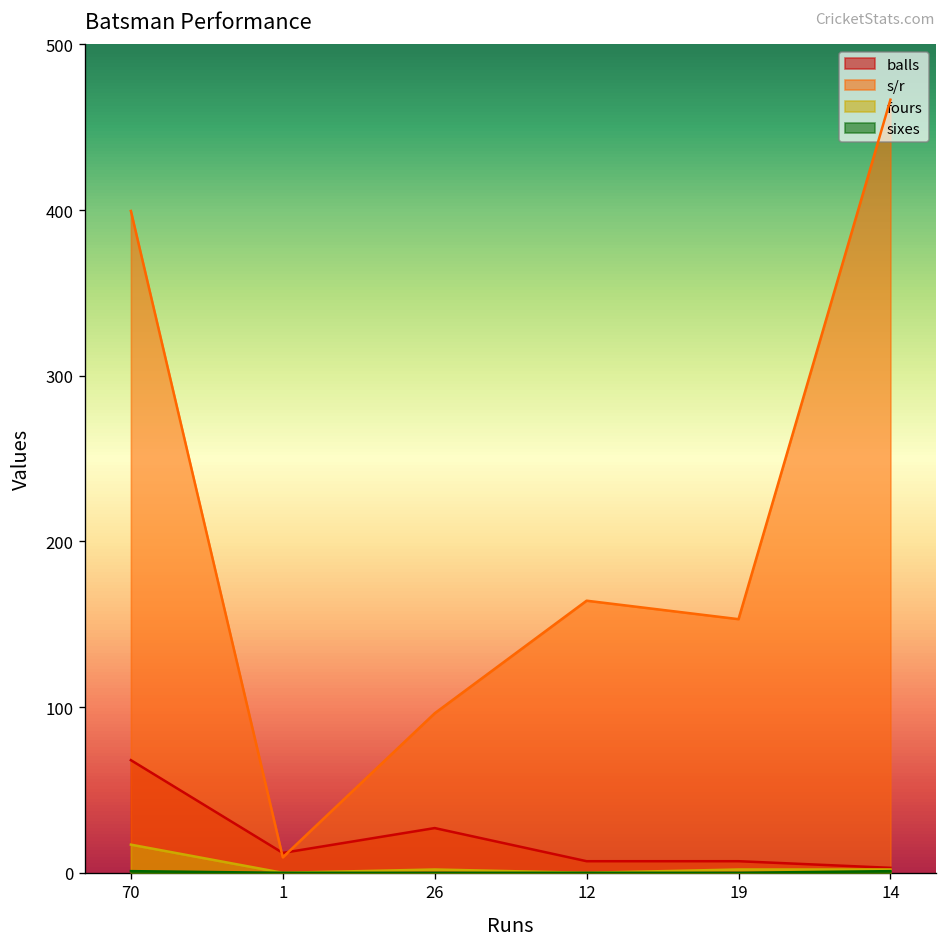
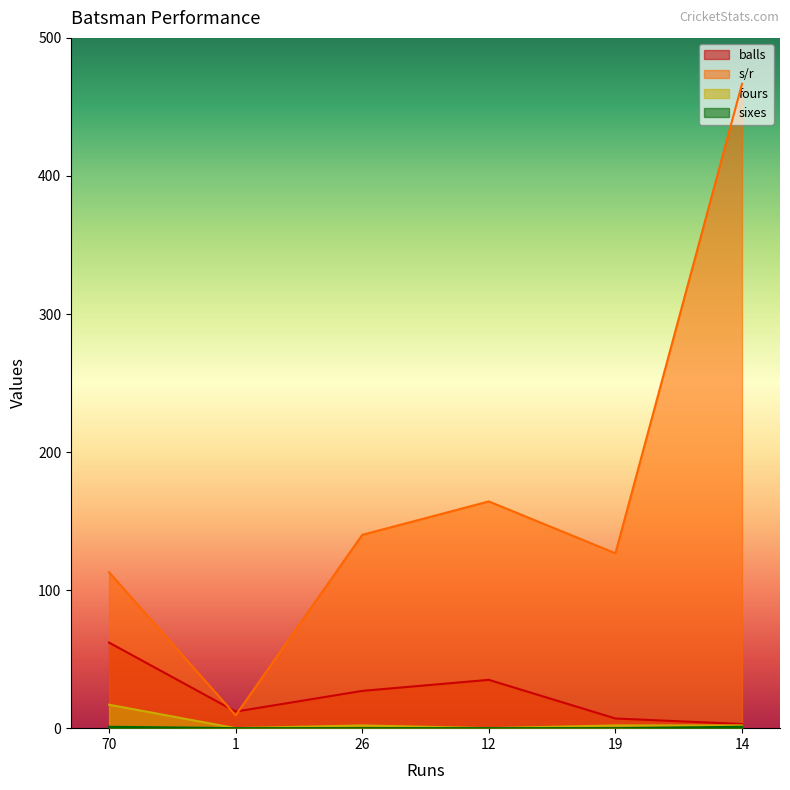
  {
    "balls": {
-     "70": 68,
+     "70": 62,
      "1": 12,
      "26": 27,
-     "12": 7,
+     "12": 35,
      "19": 7
    },
    "s/r": {
-     "70": 399,
+     "70": 113,
      "1": 9,
-     "26": 96,
+     "26": 140,
      "12": 164,
-     "19": 153
+     "19": 127
    },
    "fours": {
      "70": 17,
      "26": 2,
      "19": 2
    },
    "sixes": {
      "70": 1,
      "26": 0,
      "19": 0
    }
  }
